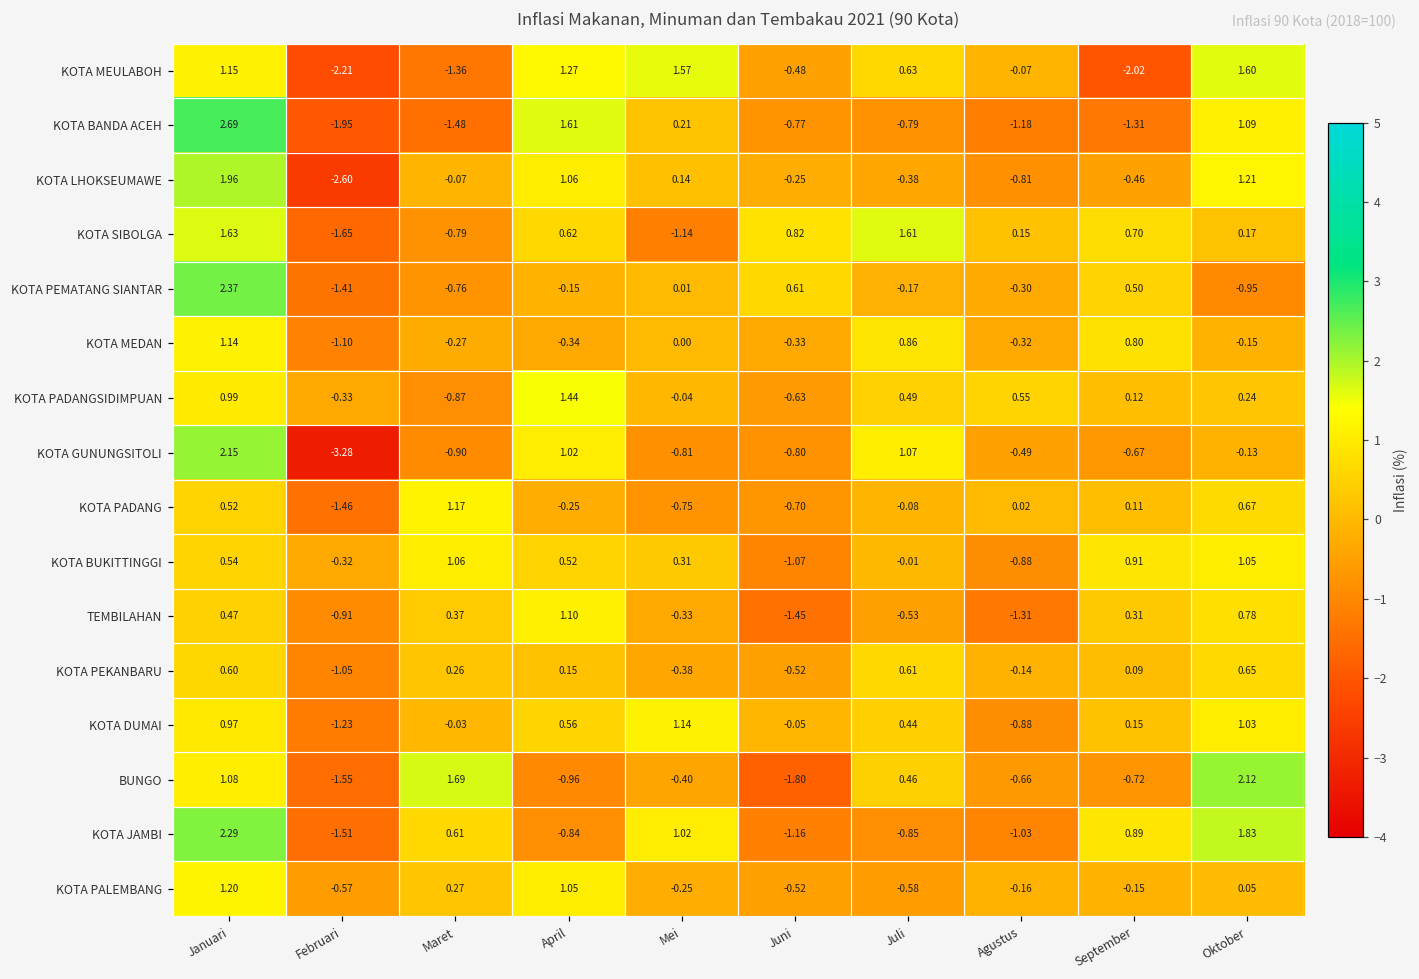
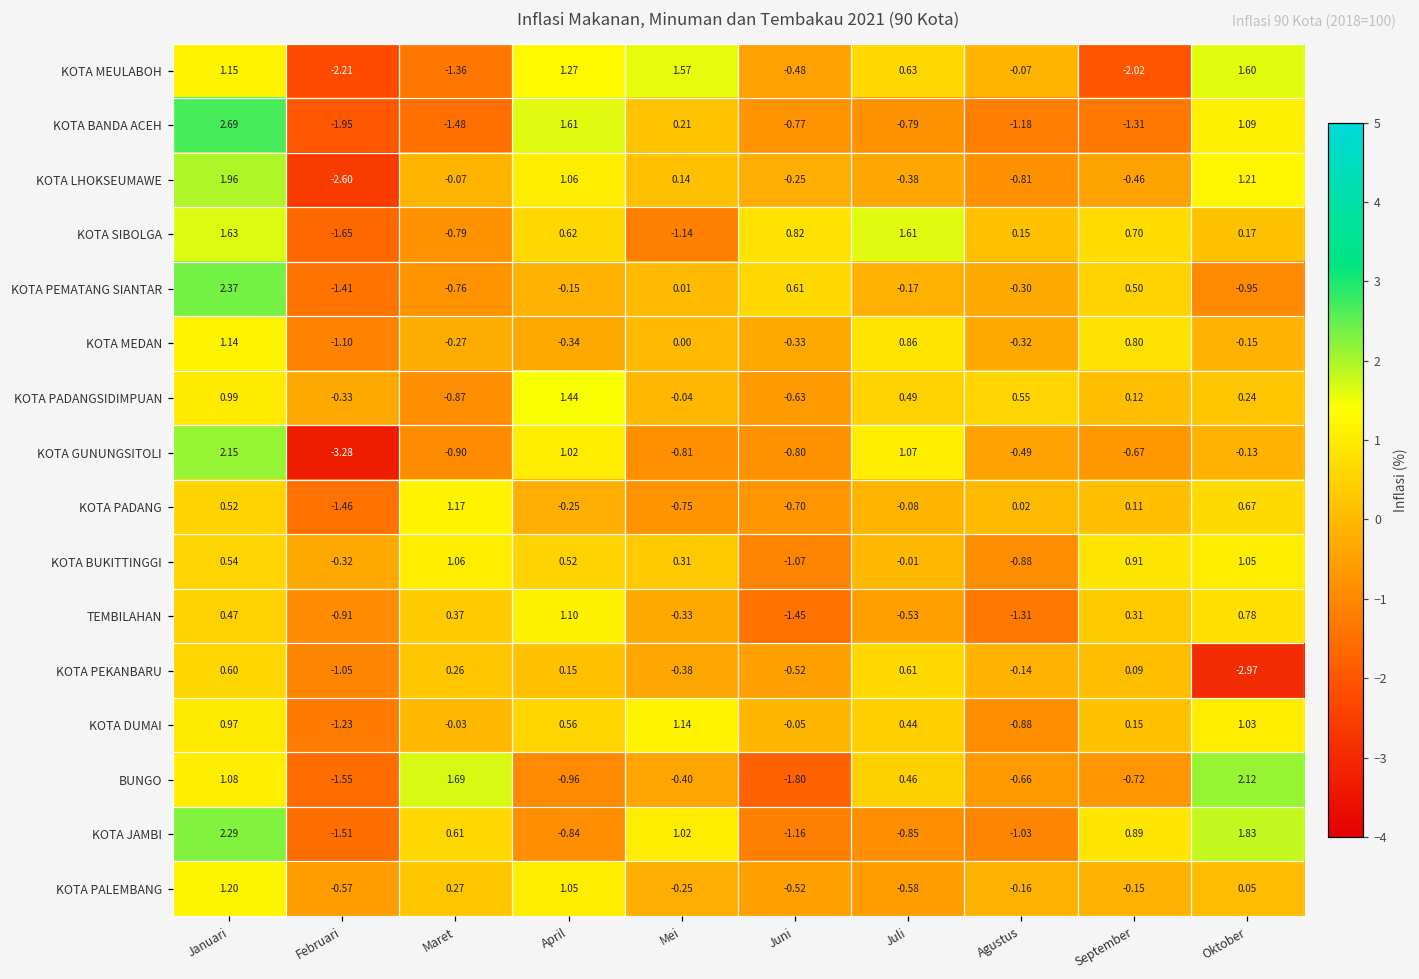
  {
    "KOTA MEULABOH": {
      "Januari": 1.15,
      "Februari": -2.21,
      "Maret": -1.36,
      "April": 1.27,
      "Mei": 1.57,
      "Juni": -0.48,
      "Juli": 0.63,
      "Agustus": -0.07,
      "September": -2.02,
      "Oktober": 1.60
    },
    "KOTA BANDA ACEH": {
      "Januari": 2.69,
      "Februari": -1.95,
      "Maret": -1.48,
      "April": 1.61,
      "Mei": 0.21,
      "Juni": -0.77,
      "Juli": -0.79,
      "Agustus": -1.18,
      "September": -1.31,
      "Oktober": 1.09
    },
    "KOTA LHOKSEUMAWE": {
      "Januari": 1.96,
      "Februari": -2.60,
      "Maret": -0.07,
      "April": 1.06,
      "Mei": 0.14,
      "Juni": -0.25,
      "Juli": -0.38,
      "Agustus": -0.81,
      "September": -0.46,
      "Oktober": 1.21
    },
    "KOTA SIBOLGA": {
      "Januari": 1.63,
      "Februari": -1.65,
      "Maret": -0.79,
      "April": 0.62,
      "Mei": -1.14,
      "Juni": 0.82,
      "Juli": 1.61,
      "Agustus": 0.15,
      "September": 0.70,
      "Oktober": 0.17
    },
    "KOTA PEMATANG SIANTAR": {
      "Januari": 2.37,
      "Februari": -1.41,
      "Maret": -0.76,
      "April": -0.15,
      "Mei": 0.01,
      "Juni": 0.61,
      "Juli": -0.17,
      "Agustus": -0.30,
      "September": 0.50,
      "Oktober": -0.95
    },
    "KOTA MEDAN": {
      "Januari": 1.14,
      "Februari": -1.10,
      "Maret": -0.27,
      "April": -0.34,
      "Mei": 0.00,
      "Juni": -0.33,
      "Juli": 0.86,
      "Agustus": -0.32,
      "September": 0.80,
      "Oktober": -0.15
    },
    "KOTA PADANGSIDIMPUAN": {
      "Januari": 0.99,
      "Februari": -0.33,
      "Maret": -0.87,
      "April": 1.44,
      "Mei": -0.04,
      "Juni": -0.63,
      "Juli": 0.49,
      "Agustus": 0.55,
      "September": 0.12,
      "Oktober": 0.24
    },
    "KOTA GUNUNGSITOLI": {
      "Januari": 2.15,
      "Februari": -3.28,
      "Maret": -0.90,
      "April": 1.02,
      "Mei": -0.81,
      "Juni": -0.80,
      "Juli": 1.07,
      "Agustus": -0.49,
      "September": -0.67,
      "Oktober": -0.13
    },
    "KOTA PADANG": {
      "Januari": 0.52,
      "Februari": -1.46,
      "Maret": 1.17,
      "April": -0.25,
      "Mei": -0.75,
      "Juni": -0.70,
      "Juli": -0.08,
      "Agustus": 0.02,
      "September": 0.11,
      "Oktober": 0.67
    },
    "KOTA BUKITTINGGI": {
      "Januari": 0.54,
      "Februari": -0.32,
      "Maret": 1.06,
      "April": 0.52,
      "Mei": 0.31,
      "Juni": -1.07,
      "Juli": -0.01,
      "Agustus": -0.88,
      "September": 0.91,
      "Oktober": 1.05
    },
    "TEMBILAHAN": {
      "Januari": 0.47,
      "Februari": -0.91,
      "Maret": 0.37,
      "April": 1.10,
      "Mei": -0.33,
      "Juni": -1.45,
      "Juli": -0.53,
      "Agustus": -1.31,
      "September": 0.31,
      "Oktober": 0.78
    },
    "KOTA PEKANBARU": {
      "Januari": 0.60,
      "Februari": -1.05,
      "Maret": 0.26,
      "April": 0.15,
      "Mei": -0.38,
      "Juni": -0.52,
      "Juli": 0.61,
      "Agustus": -0.14,
      "September": 0.09,
-     "Oktober": 0.65
+     "Oktober": -2.97
    },
    "KOTA DUMAI": {
      "Januari": 0.97,
      "Februari": -1.23,
      "Maret": -0.03,
      "April": 0.56,
      "Mei": 1.14,
      "Juni": -0.05,
      "Juli": 0.44,
      "Agustus": -0.88,
      "September": 0.15,
      "Oktober": 1.03
    },
    "BUNGO": {
      "Januari": 1.08,
      "Februari": -1.55,
      "Maret": 1.69,
      "April": -0.96,
      "Mei": -0.40,
      "Juni": -1.80,
      "Juli": 0.46,
      "Agustus": -0.66,
      "September": -0.72,
      "Oktober": 2.12
    },
    "KOTA JAMBI": {
      "Januari": 2.29,
      "Februari": -1.51,
      "Maret": 0.61,
      "April": -0.84,
      "Mei": 1.02,
      "Juni": -1.16,
      "Juli": -0.85,
      "Agustus": -1.03,
      "September": 0.89,
      "Oktober": 1.83
    },
    "KOTA PALEMBANG": {
      "Januari": 1.20,
      "Februari": -0.57,
      "Maret": 0.27,
      "April": 1.05,
      "Mei": -0.25,
      "Juni": -0.52,
      "Juli": -0.58,
      "Agustus": -0.16,
      "September": -0.15,
      "Oktober": 0.05
    }
  }
